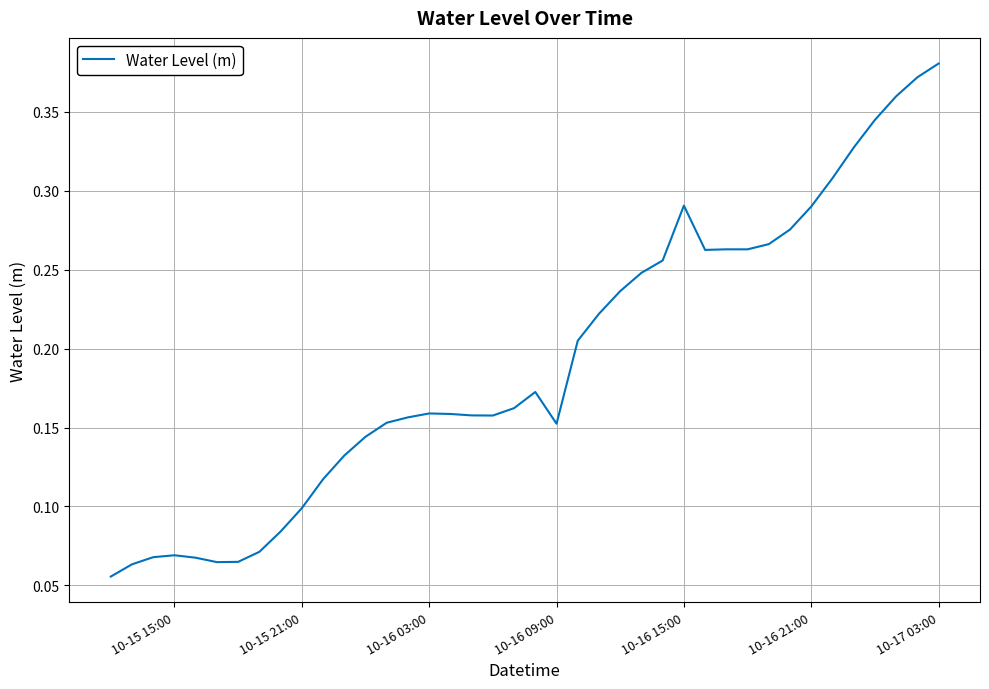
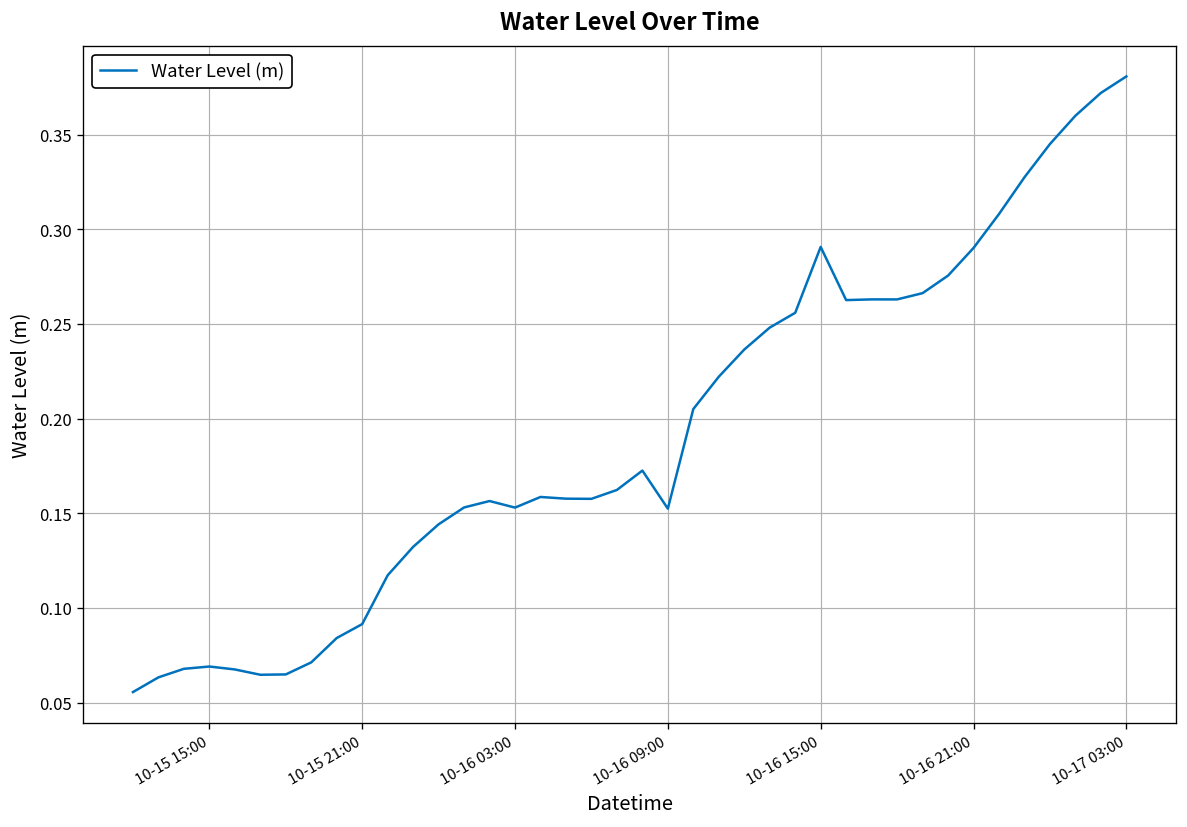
  {
    "10-15 15:00": 0.069,
-   "10-15 21:00": 0.099,
-   "10-16 03:00": 0.159,
+   "10-15 21:00": 0.091,
+   "10-16 03:00": 0.153,
    "10-16 09:00": 0.152,
    "10-16 15:00": 0.291,
    "10-16 21:00": 0.290,
    "10-17 03:00": 0.381
  }
